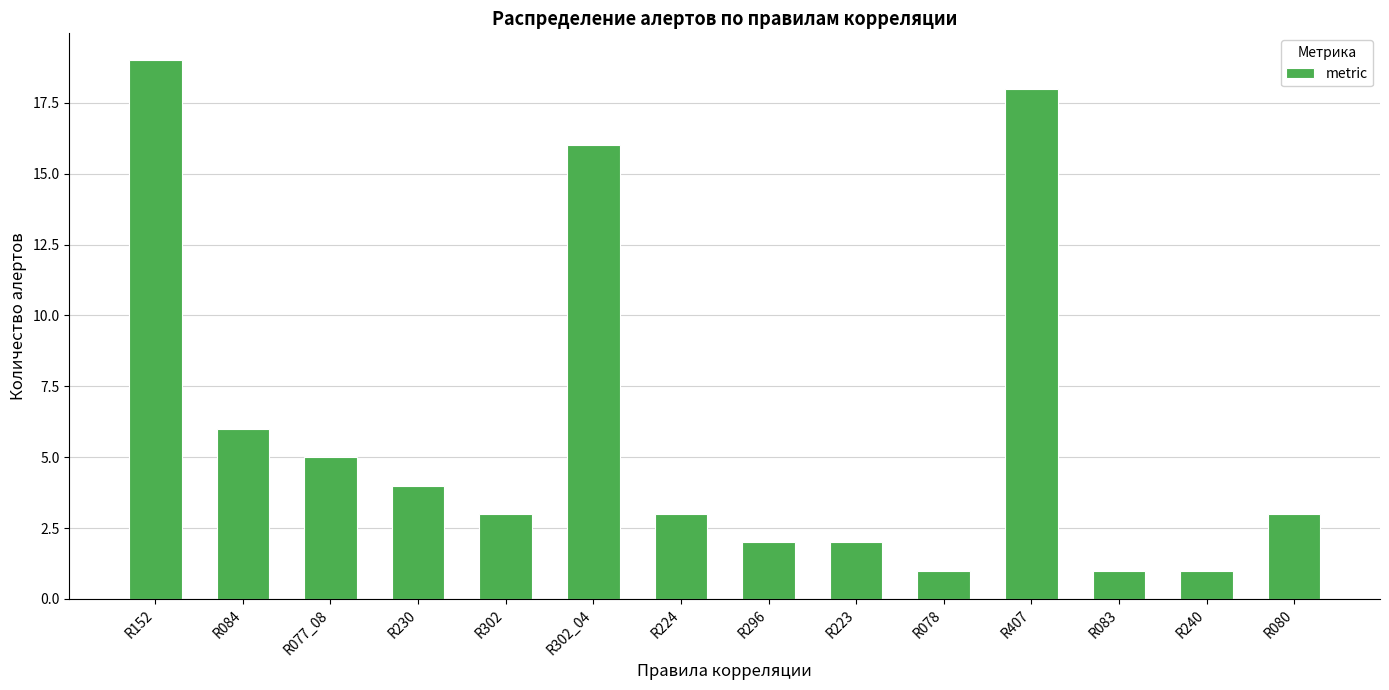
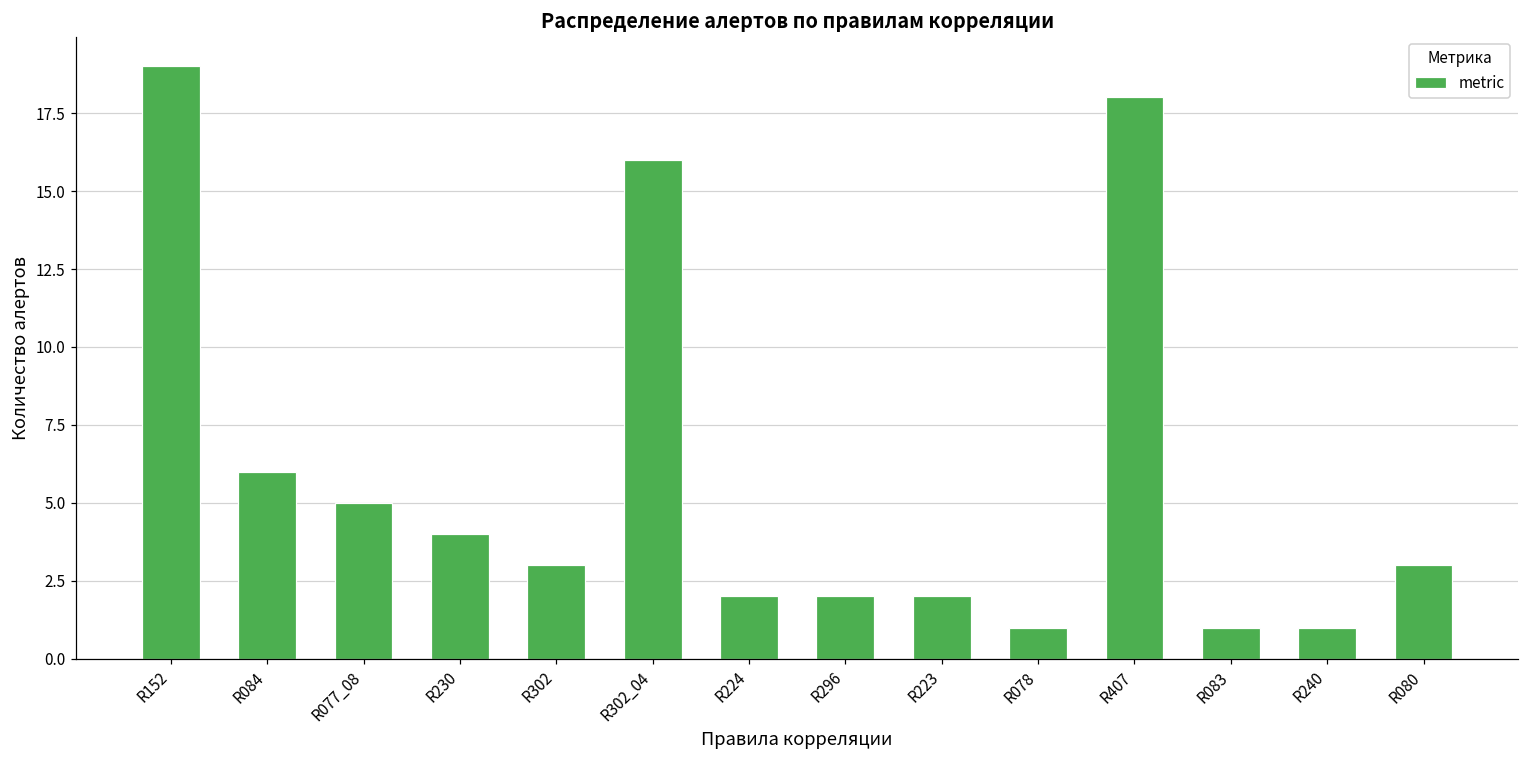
  {
    "R152": 19,
    "R084": 6,
    "R077_08": 5,
    "R230": 4,
    "R302": 3,
    "R302_04": 16,
-   "R224": 3,
+   "R224": 2,
    "R296": 2,
    "R223": 2,
    "R078": 1,
    "R407": 18,
    "R083": 1,
    "R240": 1,
    "R080": 3
  }
